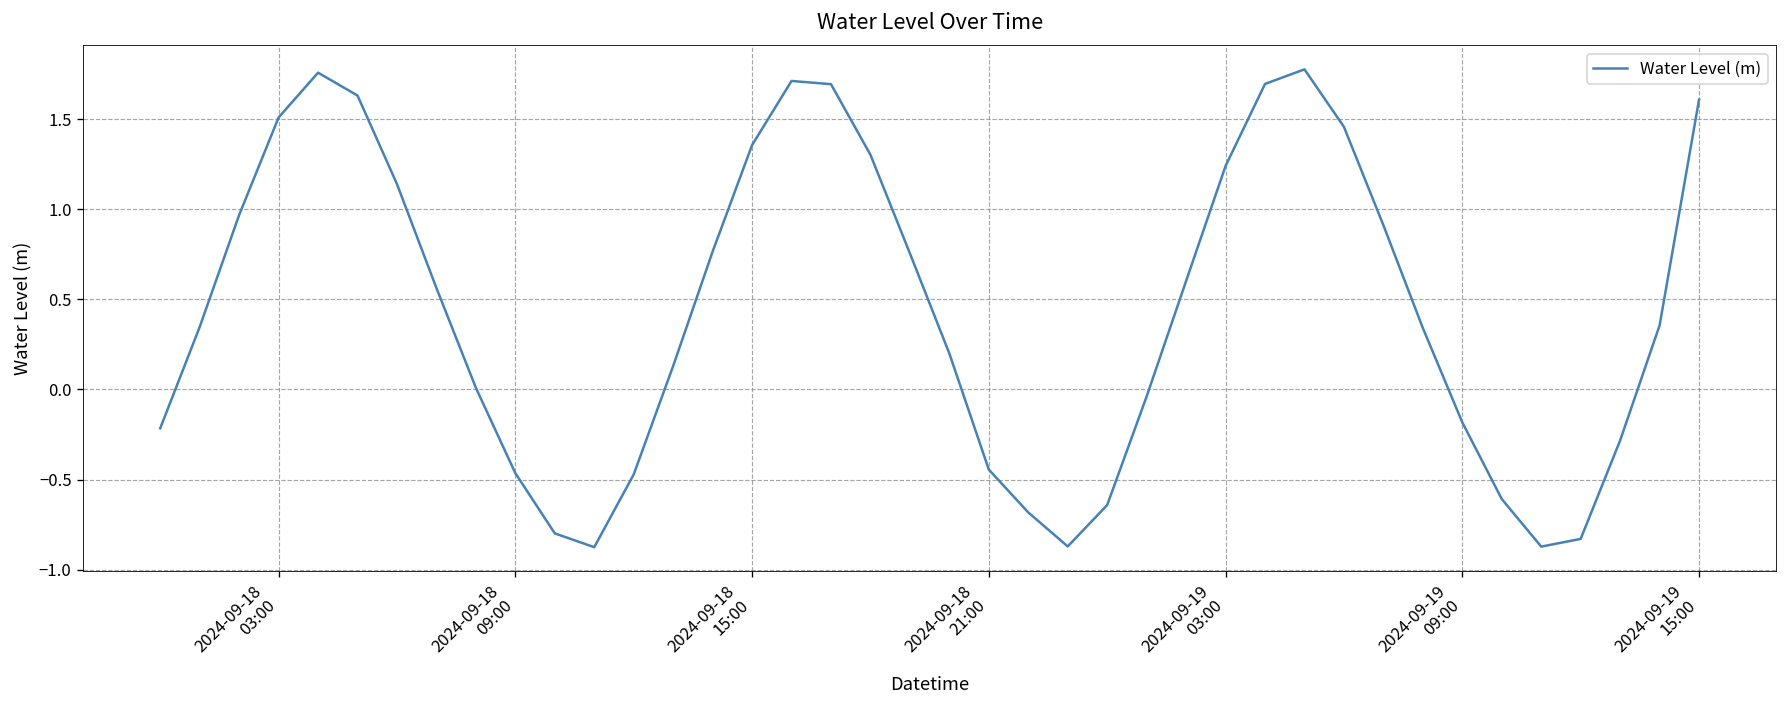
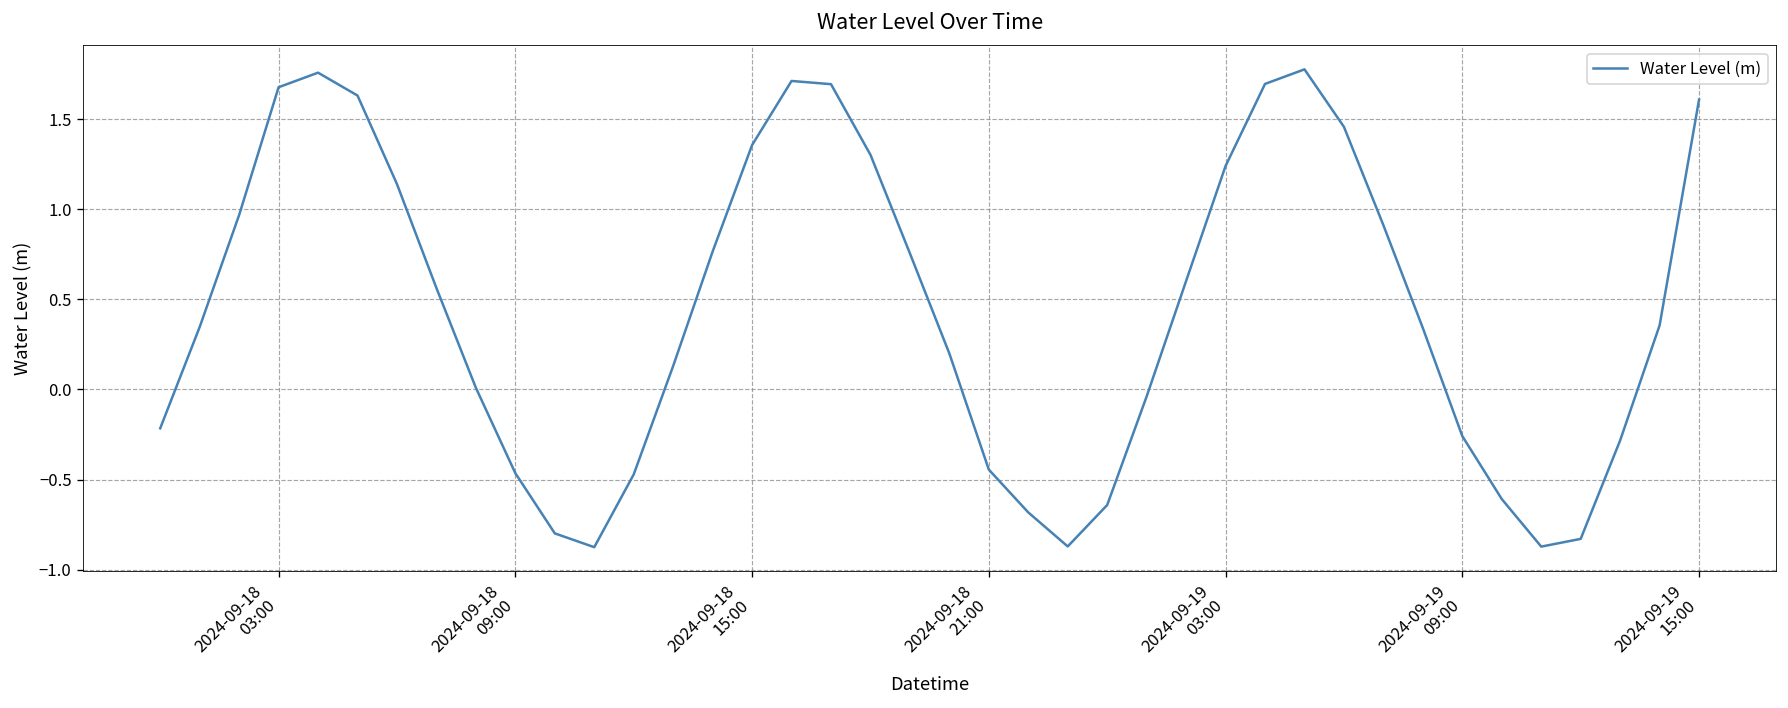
  {
-   "2024-09-18 03:00": 1.51,
+   "2024-09-18 03:00": 1.68,
    "2024-09-18 09:00": -0.46,
    "2024-09-18 15:00": 1.36,
    "2024-09-18 21:00": -0.45,
    "2024-09-19 03:00": 1.24,
-   "2024-09-19 09:00": -0.18,
+   "2024-09-19 09:00": -0.26,
    "2024-09-19 15:00": 1.61
  }
